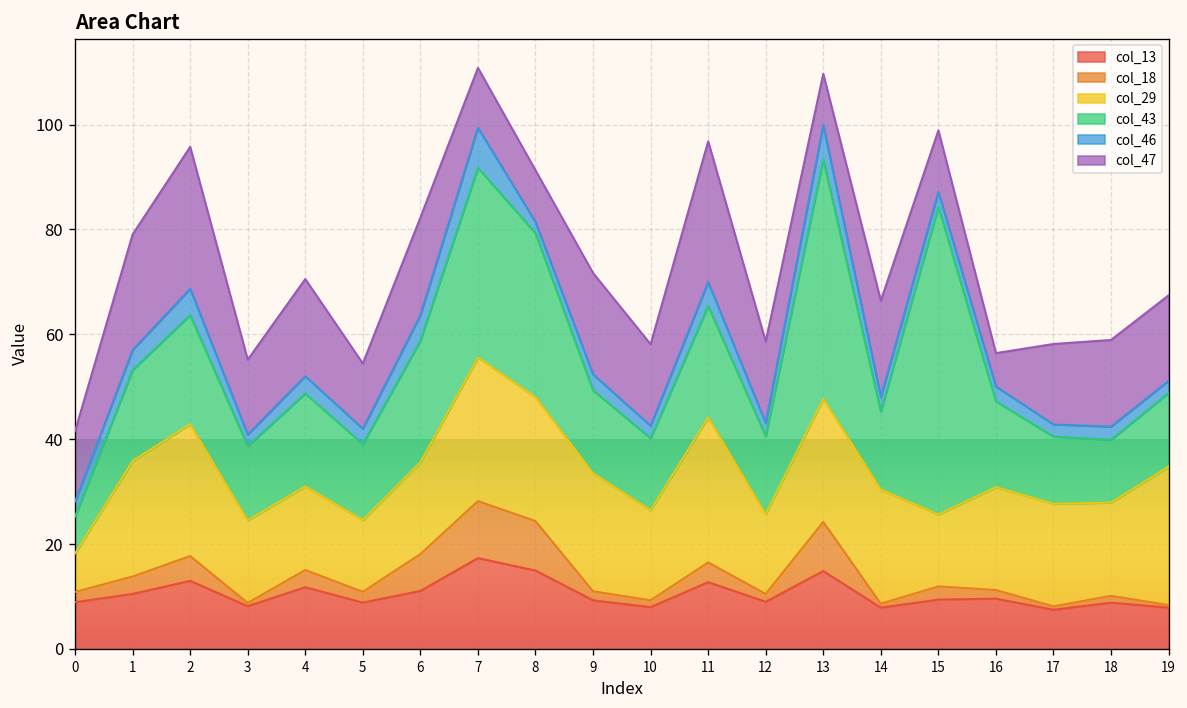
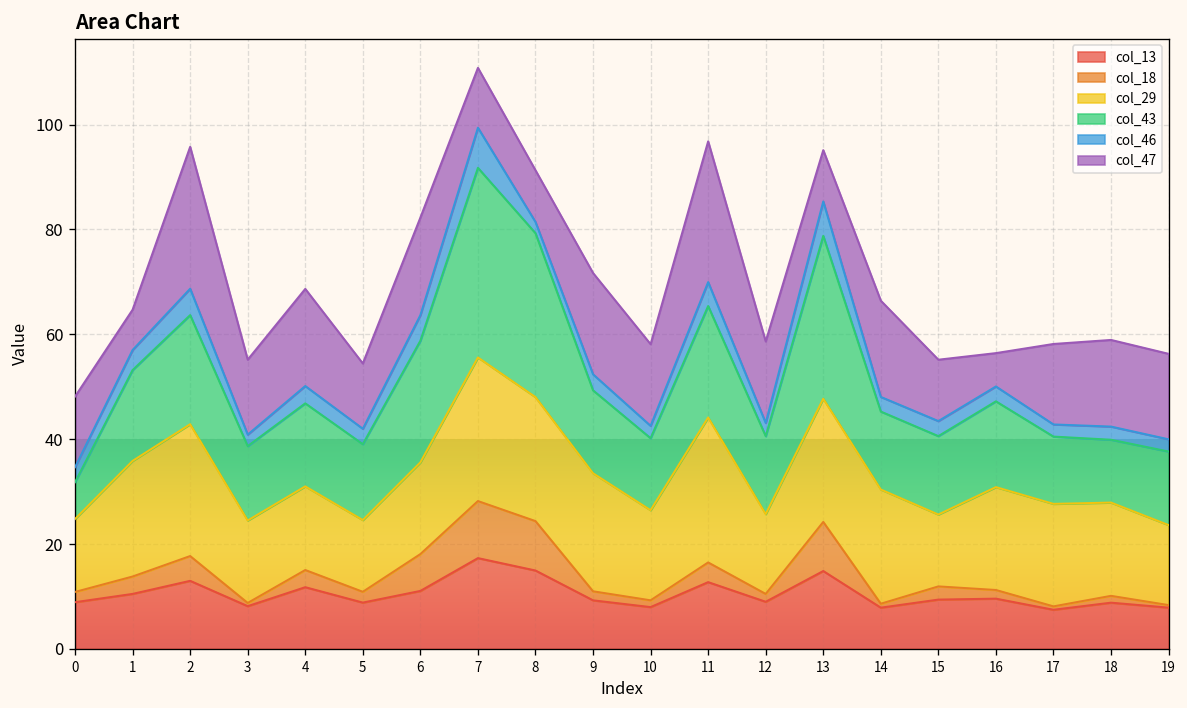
  {
    "col_29": {
-     "0": 7,
+     "0": 14,
      "1": 22,
      "2": 25,
      "3": 16,
      "4": 16,
      "5": 14,
      "6": 17,
      "7": 27,
      "8": 24,
      "9": 23,
      "10": 17,
      "11": 28,
      "12": 15,
      "13": 23,
      "14": 22,
      "15": 14,
      "16": 20,
      "17": 20,
      "18": 18,
-     "19": 26
+     "19": 15
    },
    "col_43": {
      "0": 7,
      "1": 17,
      "2": 21,
      "3": 14,
-     "4": 18,
+     "4": 16,
      "5": 14,
      "6": 23,
      "7": 36,
      "8": 31,
      "9": 16,
      "10": 14,
      "11": 21,
      "12": 15,
-     "13": 46,
+     "13": 31,
      "14": 15,
-     "15": 59,
+     "15": 15,
      "16": 16,
      "17": 13,
      "18": 12,
      "19": 14
    },
    "col_46": {
      "0": 3,
      "1": 4,
      "2": 5,
      "3": 2,
      "4": 3,
      "5": 3,
      "6": 5,
      "7": 8,
      "8": 2,
      "9": 3,
      "10": 2,
      "11": 5,
      "12": 3,
      "13": 7,
      "14": 3,
      "15": 3,
      "16": 3,
      "17": 2,
      "18": 3,
      "19": 2
    },
    "col_47": {
      "0": 13,
-     "1": 22,
+     "1": 8,
      "2": 27,
      "3": 14,
      "4": 19,
      "5": 12,
      "6": 19,
      "7": 11,
      "8": 10,
      "9": 19,
      "10": 16,
      "11": 27,
      "12": 16,
      "13": 10,
      "14": 18,
      "15": 12,
      "16": 6,
      "17": 15,
      "18": 17,
      "19": 16
    }
  }
